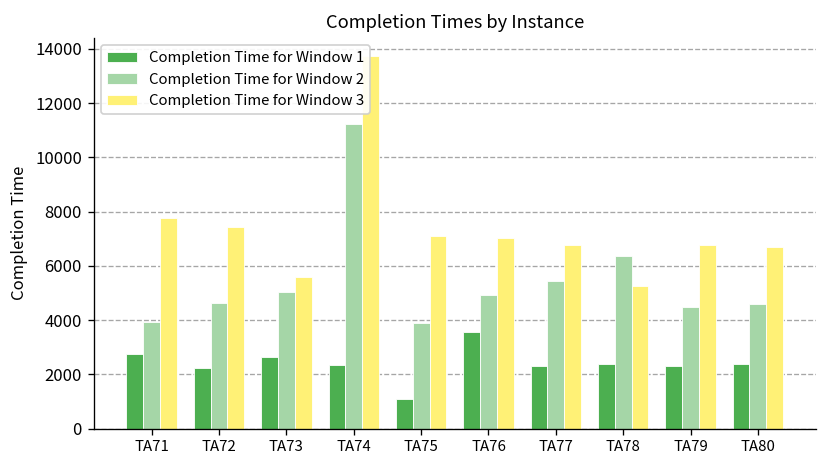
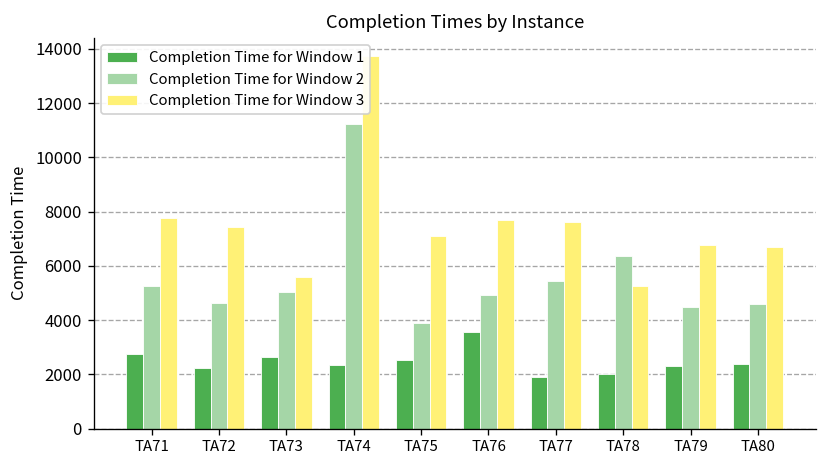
  {
    "Completion Time for Window 1": {
      "TA71": 2800,
      "TA72": 2200,
      "TA73": 2600,
      "TA74": 2400,
-     "TA75": 1100,
+     "TA75": 2500,
      "TA76": 3500,
-     "TA77": 2300,
-     "TA78": 2400,
+     "TA77": 1900,
+     "TA78": 2000,
      "TA79": 2300,
      "TA80": 2400
    },
    "Completion Time for Window 2": {
-     "TA71": 3900,
+     "TA71": 5200,
      "TA72": 4600,
      "TA73": 5000,
      "TA74": 11200,
      "TA75": 3900,
      "TA76": 4900,
      "TA77": 5400,
      "TA78": 6400,
      "TA79": 4500,
      "TA80": 4600
    },
    "Completion Time for Window 3": {
      "TA71": 7800,
      "TA72": 7400,
      "TA73": 5600,
      "TA75": 7100,
-     "TA76": 7000,
-     "TA77": 6800,
+     "TA76": 7700,
+     "TA77": 7600,
      "TA78": 5300,
      "TA79": 6800,
      "TA80": 6700
    }
  }
